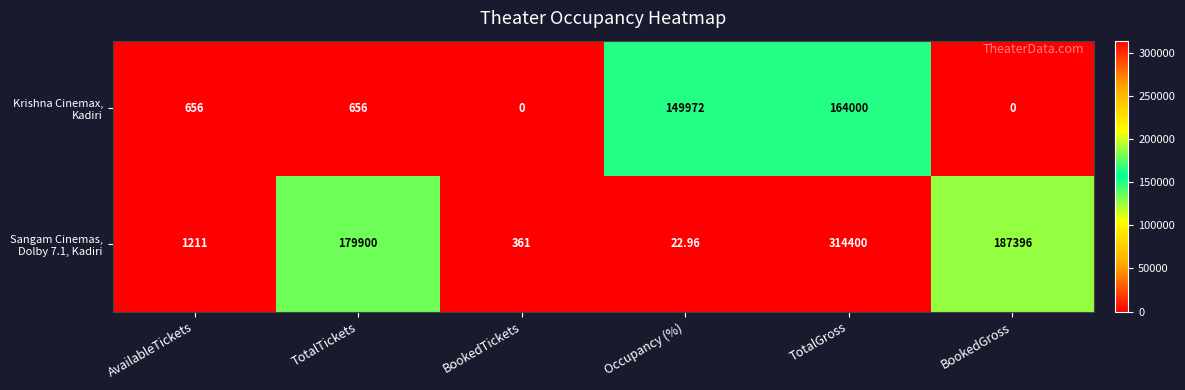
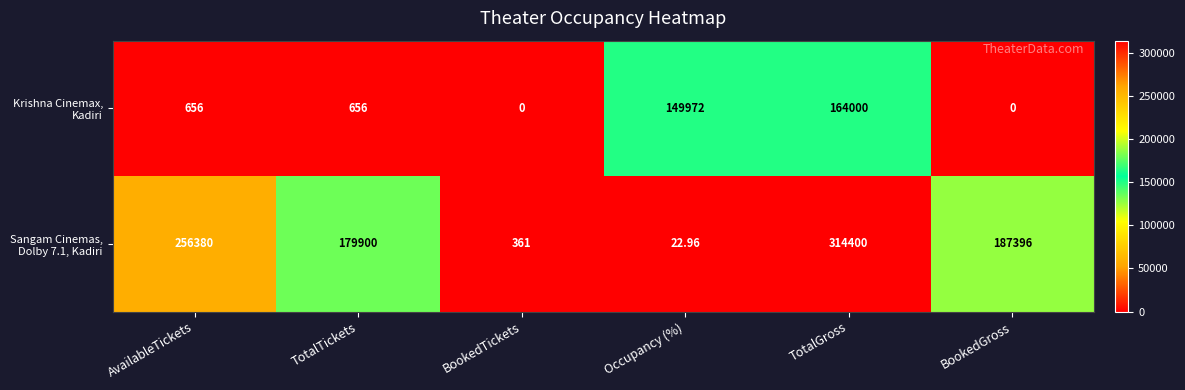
  {
    "Krishna Cinemax, Kadiri": {
      "AvailableTickets": 656,
      "TotalTickets": 656,
      "BookedTickets": 0,
      "Occupancy (%)": 149972,
      "TotalGross": 164000
    },
    "Sangam Cinemas, Dolby 7.1, Kadiri": {
-     "AvailableTickets": 1211,
+     "AvailableTickets": 256380,
      "TotalTickets": 179900,
      "BookedTickets": 361,
      "Occupancy (%)": 22.96,
      "TotalGross": 314400,
      "BookedGross": 187396
    }
  }
